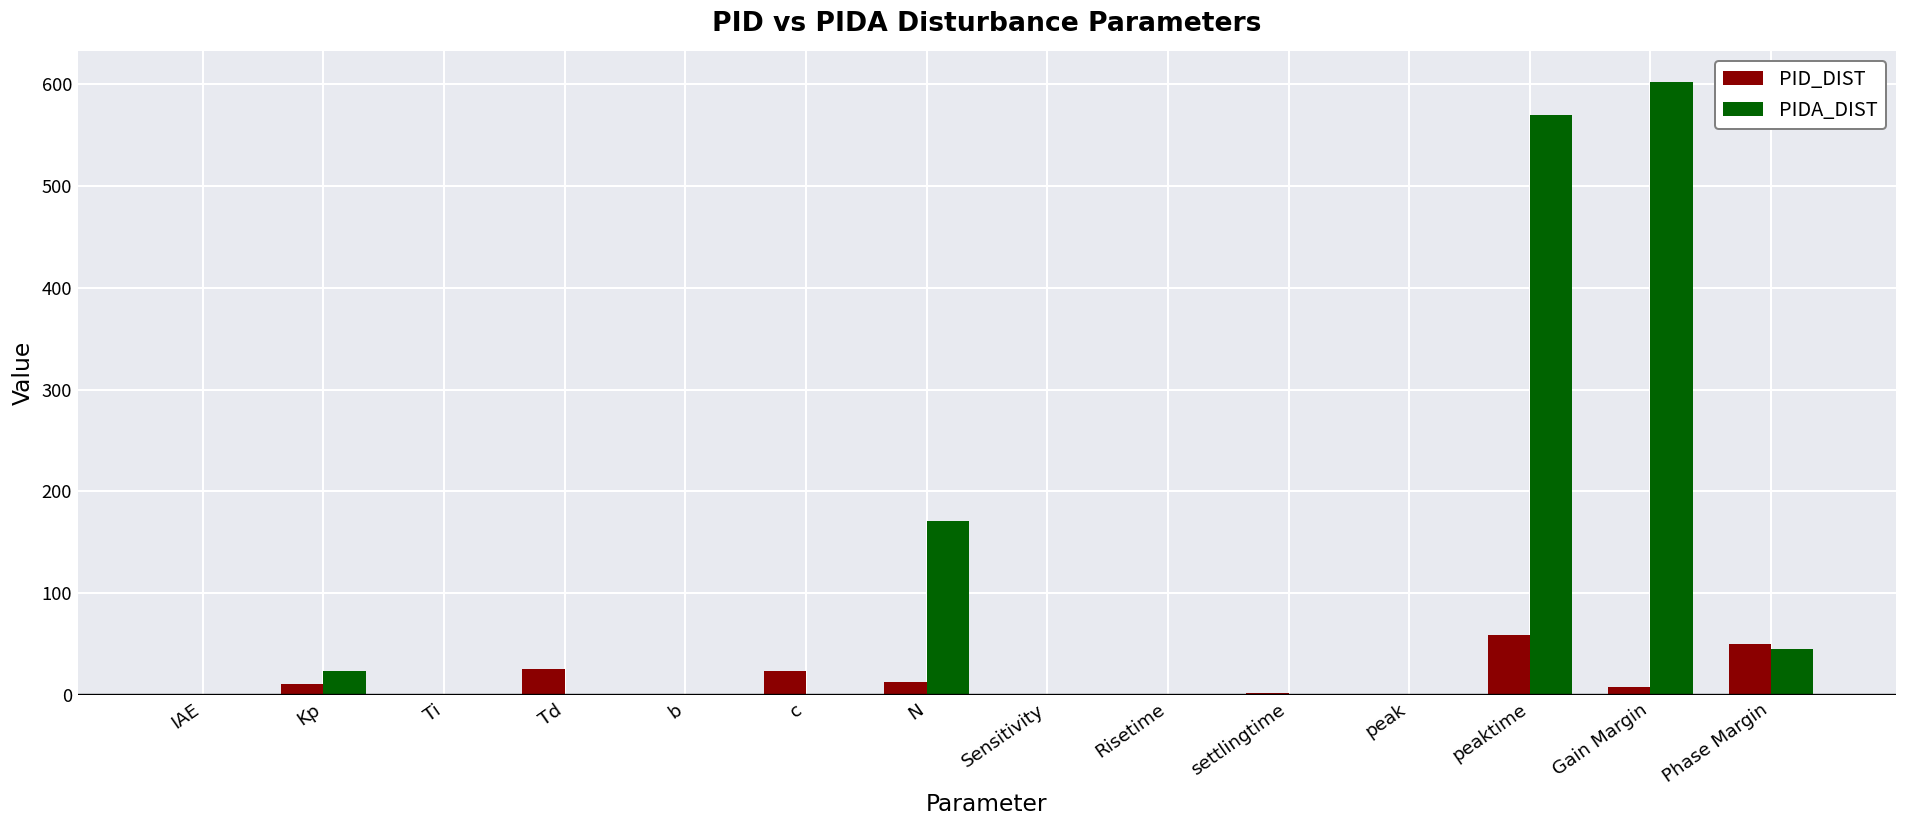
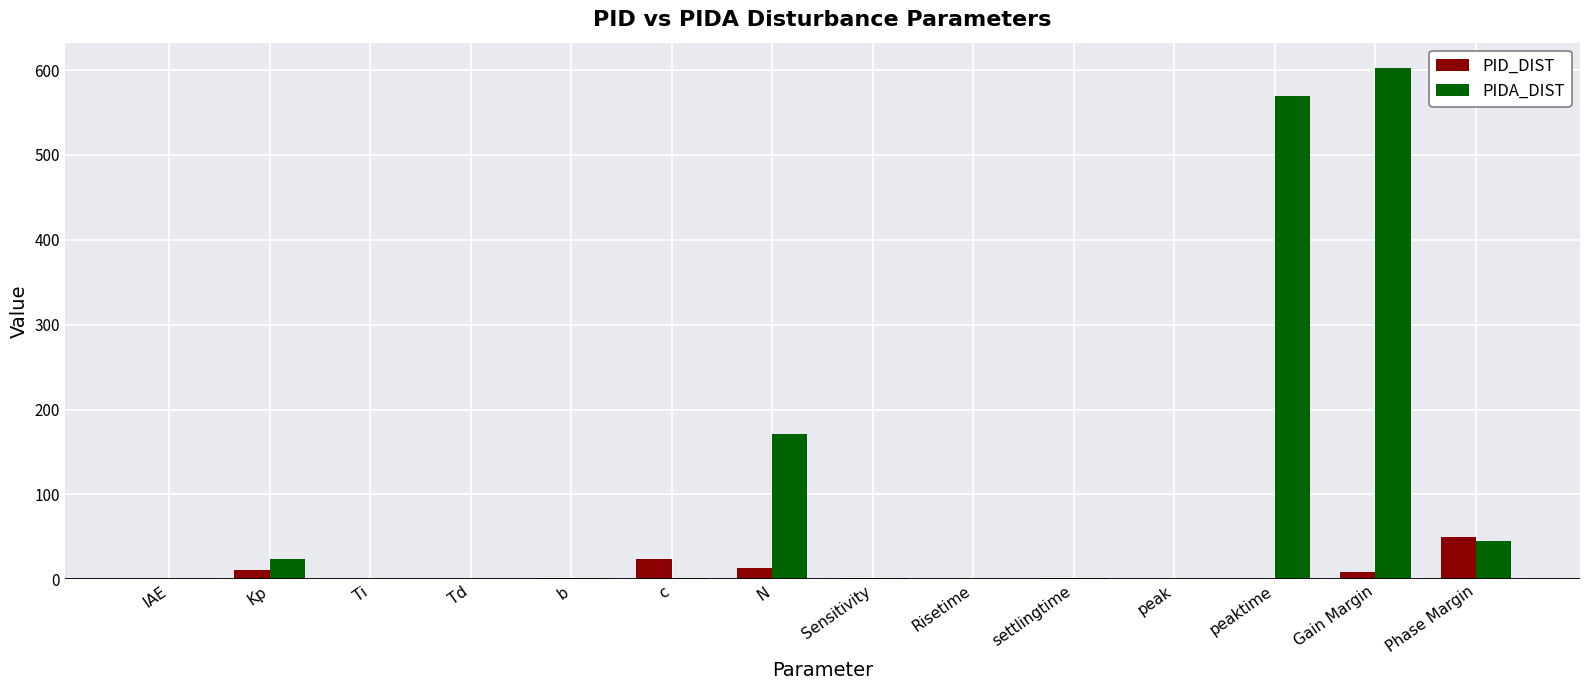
  {
    "PID_DIST": {
      "Kp": 10,
-     "Td": 30,
+     "Td": 0,
      "c": 20,
      "N": 10,
      "Risetime": 0,
-     "peaktime": 60,
+     "peaktime": 0,
      "Gain Margin": 10,
      "Phase Margin": 50
    },
    "PIDA_DIST": {
      "Kp": 20,
      "N": 170,
      "Risetime": 0,
      "peaktime": 570,
      "Gain Margin": 600,
      "Phase Margin": 50
    }
  }
